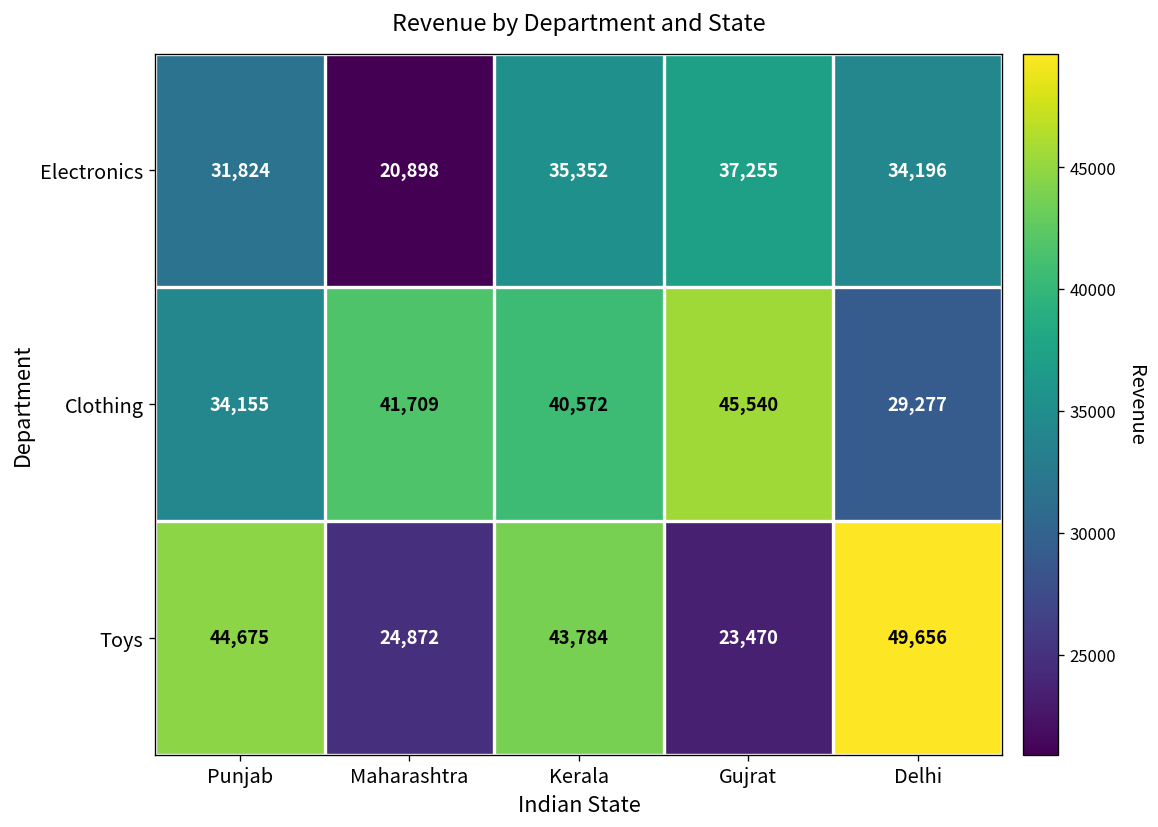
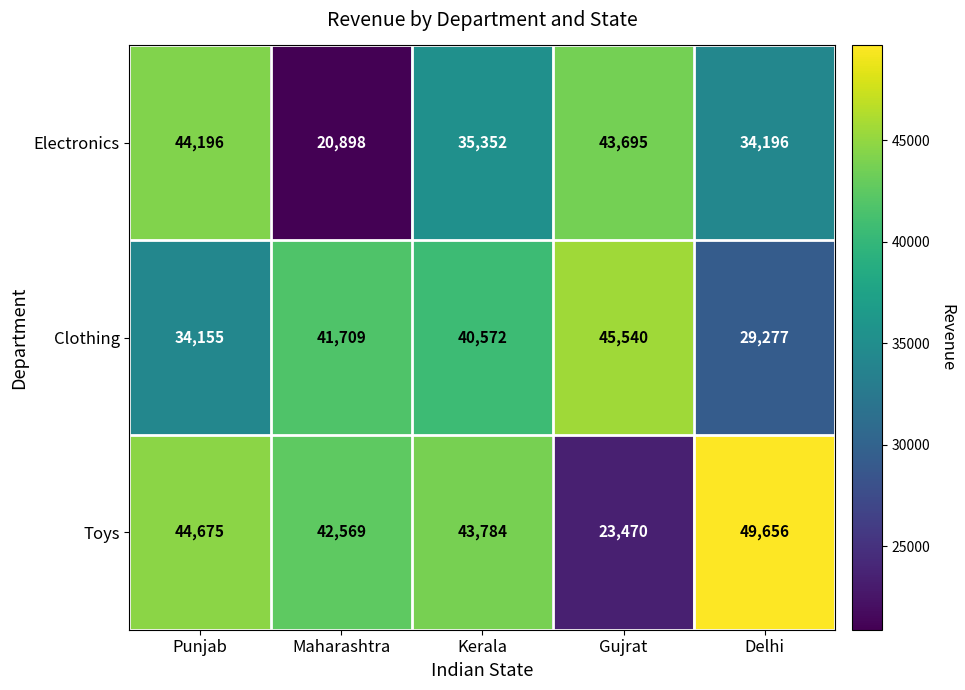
  {
    "Electronics": {
-     "Punjab": "31,824",
+     "Punjab": "44,196",
      "Maharashtra": "20,898",
      "Kerala": "35,352",
-     "Gujrat": "37,255",
+     "Gujrat": "43,695",
      "Delhi": "34,196"
    },
    "Clothing": {
      "Punjab": "34,155",
      "Maharashtra": "41,709",
      "Kerala": "40,572",
      "Gujrat": "45,540",
      "Delhi": "29,277"
    },
    "Toys": {
      "Punjab": "44,675",
-     "Maharashtra": "24,872",
+     "Maharashtra": "42,569",
      "Kerala": "43,784",
      "Gujrat": "23,470",
      "Delhi": "49,656"
    }
  }
